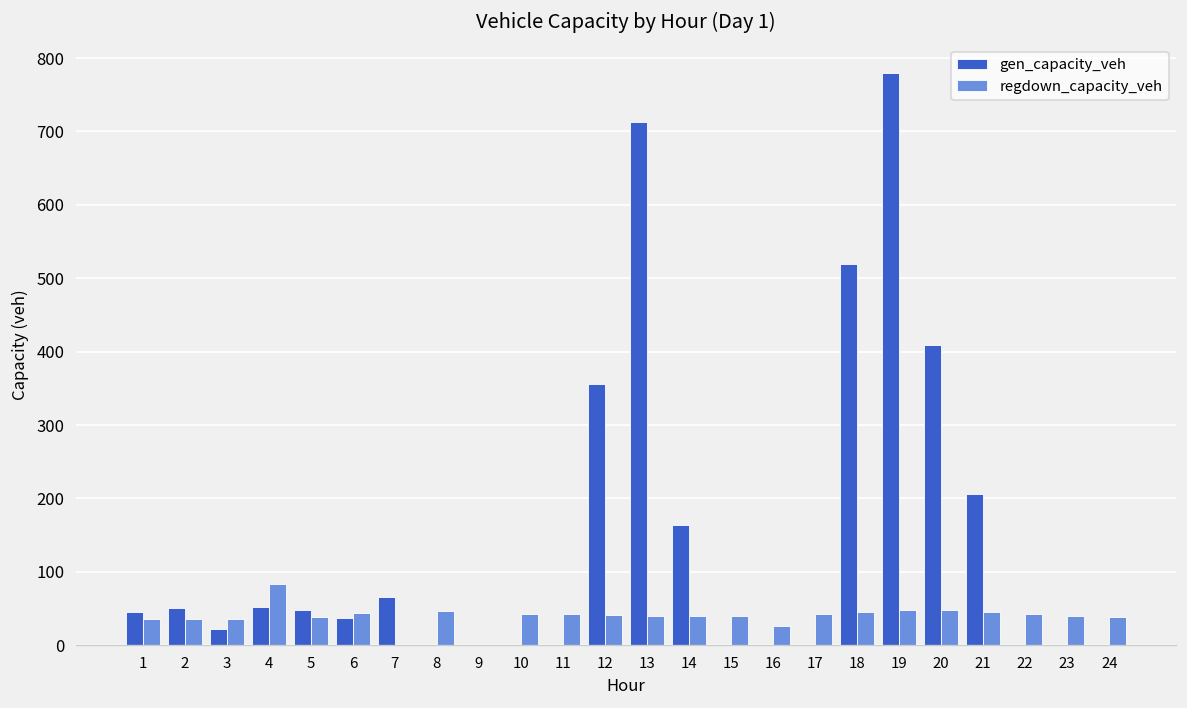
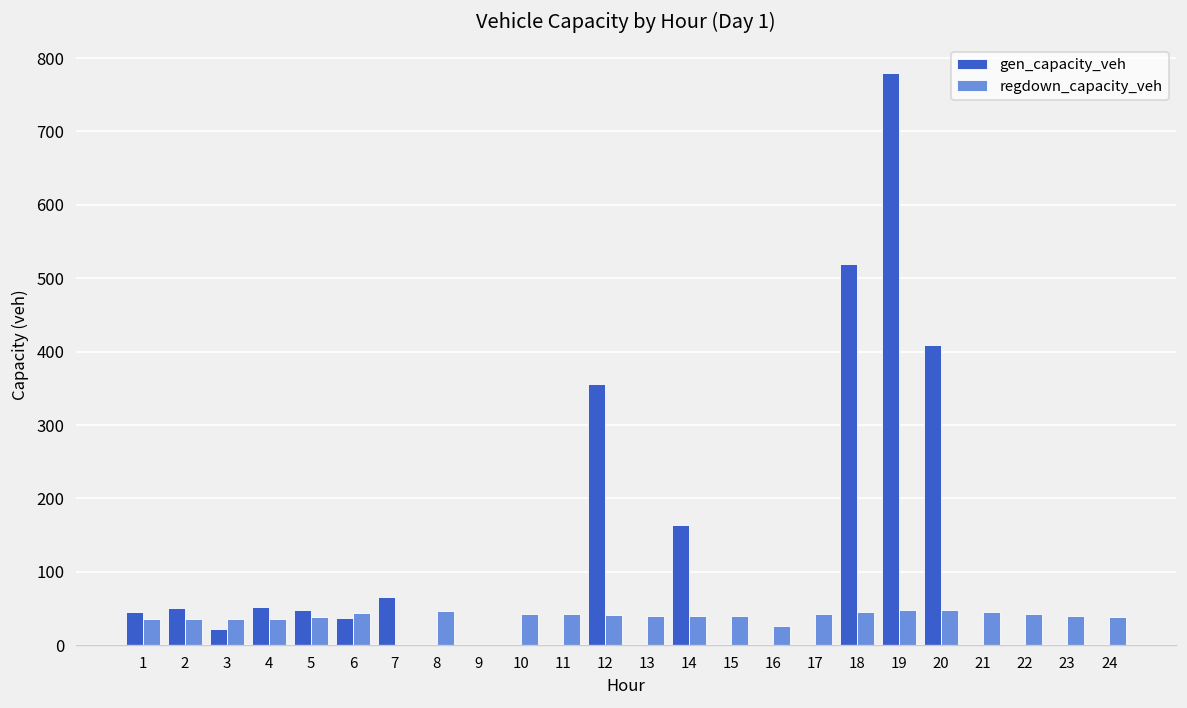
  {
    "gen_capacity_veh": {
      "1": 50,
      "2": 50,
      "3": 20,
      "4": 50,
      "5": 50,
      "6": 40,
      "7": 70,
      "8": 0,
      "9": 0,
      "10": 0,
      "11": 0,
      "12": 360,
-     "13": 710,
+     "13": 0,
      "14": 160,
      "15": 0,
      "16": 0,
      "17": 0,
      "18": 520,
      "19": 780,
      "20": 410,
-     "21": 210,
+     "21": 0,
      "22": 0,
      "23": 0,
      "24": 0
    },
    "regdown_capacity_veh": {
      "1": 40,
      "2": 40,
      "3": 40,
-     "4": 80,
+     "4": 40,
      "5": 40,
      "6": 40,
      "7": 0,
      "8": 50,
      "9": 0,
      "10": 40,
      "11": 40,
      "12": 40,
      "13": 40,
      "14": 40,
      "15": 40,
      "16": 30,
      "17": 40,
      "18": 50,
      "19": 50,
      "20": 50,
      "21": 50,
      "22": 40,
      "23": 40,
      "24": 40
    }
  }
